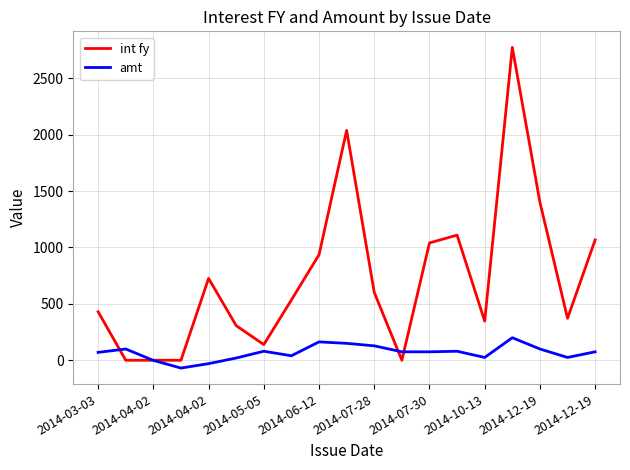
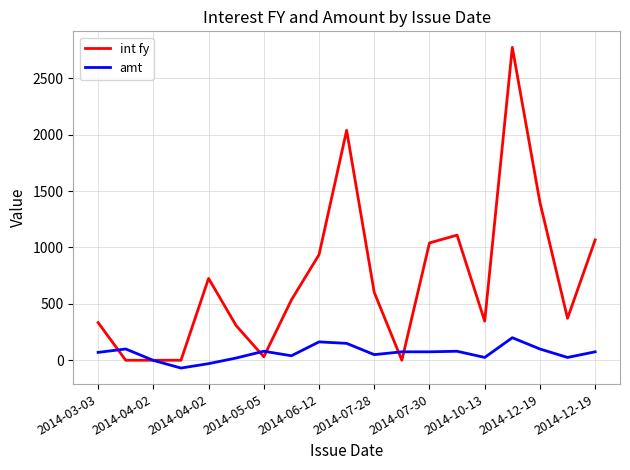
  {
    "int fy": {
-     "2014-03-03": 430,
-     "2014-05-05": 140,
+     "2014-03-03": 330,
+     "2014-05-05": 30,
      "2014-06-12": 940,
      "2014-07-28": 600
    },
    "amt": {
      "2014-03-03": 70,
      "2014-05-05": 80,
      "2014-06-12": 160,
-     "2014-07-28": 130
+     "2014-07-28": 50
    }
  }
